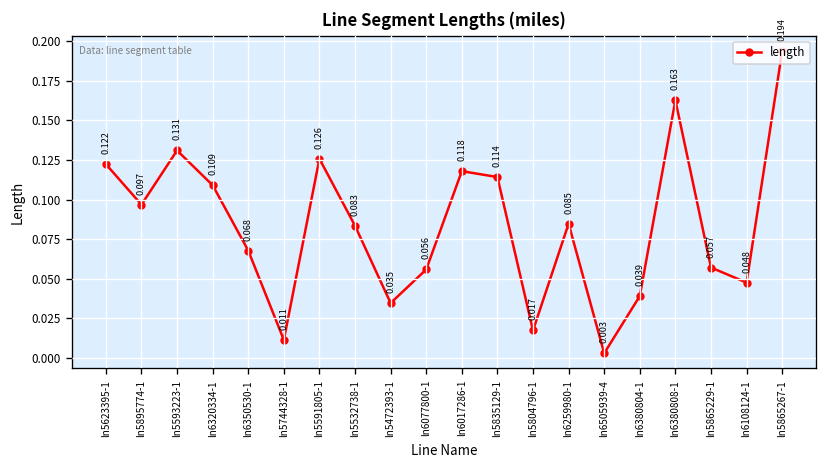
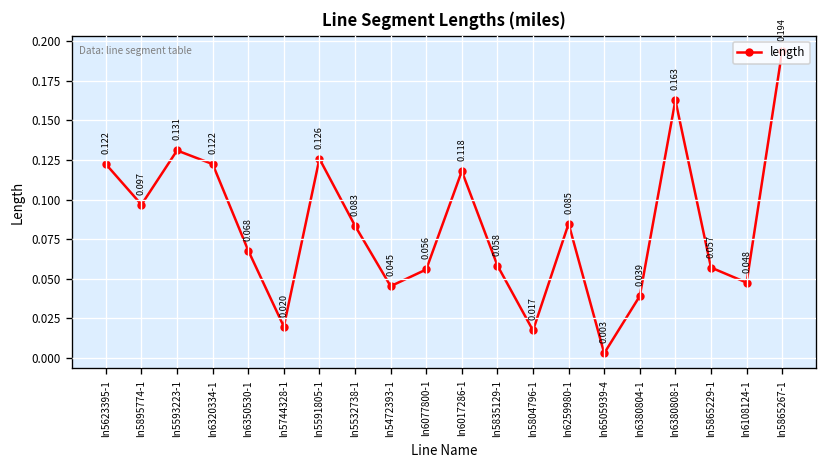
  {
    "ln5623395-1": 0.122,
    "ln5895774-1": 0.097,
    "ln5593223-1": 0.131,
-   "ln6320334-1": 0.109,
+   "ln6320334-1": 0.122,
    "ln6350530-1": 0.068,
-   "ln5744328-1": 0.011,
+   "ln5744328-1": 0.020,
    "ln5591805-1": 0.126,
    "ln5532738-1": 0.083,
-   "ln5472393-1": 0.035,
+   "ln5472393-1": 0.045,
    "ln6077800-1": 0.056,
    "ln6017286-1": 0.118,
-   "ln5835129-1": 0.114,
+   "ln5835129-1": 0.058,
    "ln5804796-1": 0.017,
    "ln6259980-1": 0.085,
    "ln6505939-4": 0.003,
    "ln6380804-1": 0.039,
    "ln6380808-1": 0.163,
    "ln5865229-1": 0.057,
    "ln6108124-1": 0.048
  }
